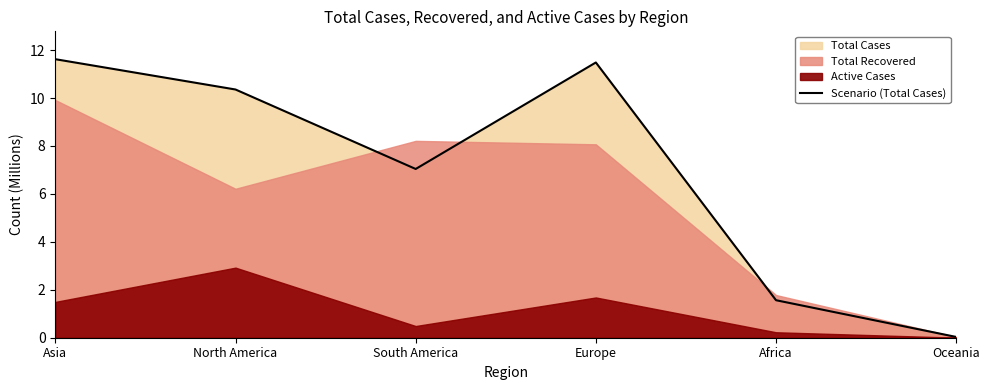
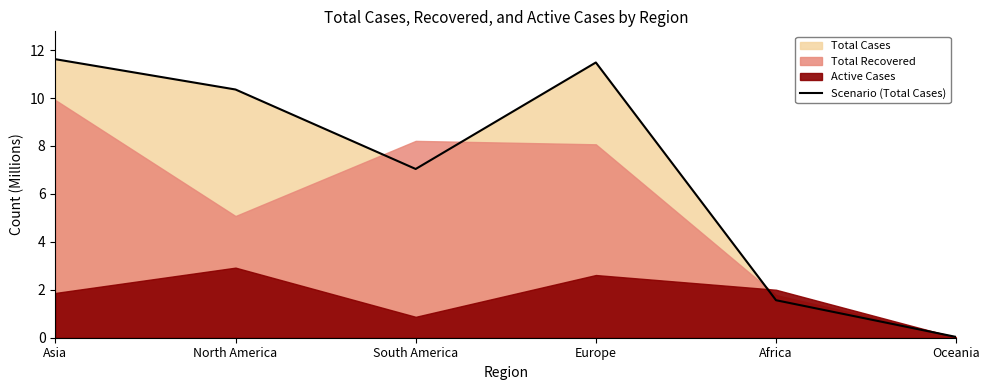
  {
    "Total Cases": {
      "Asia": 11.6,
      "North America": 10.4,
      "South America": 7.0,
      "Europe": 11.5,
      "Africa": 1.6
    },
    "Total Recovered": {
      "Asia": 9.9,
-     "North America": 6.2,
+     "North America": 5.1,
      "South America": 8.2,
      "Europe": 8.1,
      "Africa": 1.8
    },
    "Active Cases": {
-     "Asia": 1.5,
+     "Asia": 1.9,
      "North America": 2.9,
-     "South America": 0.5,
-     "Europe": 1.7,
-     "Africa": 0.2
+     "South America": 0.9,
+     "Europe": 2.6,
+     "Africa": 2.0
    }
  }
